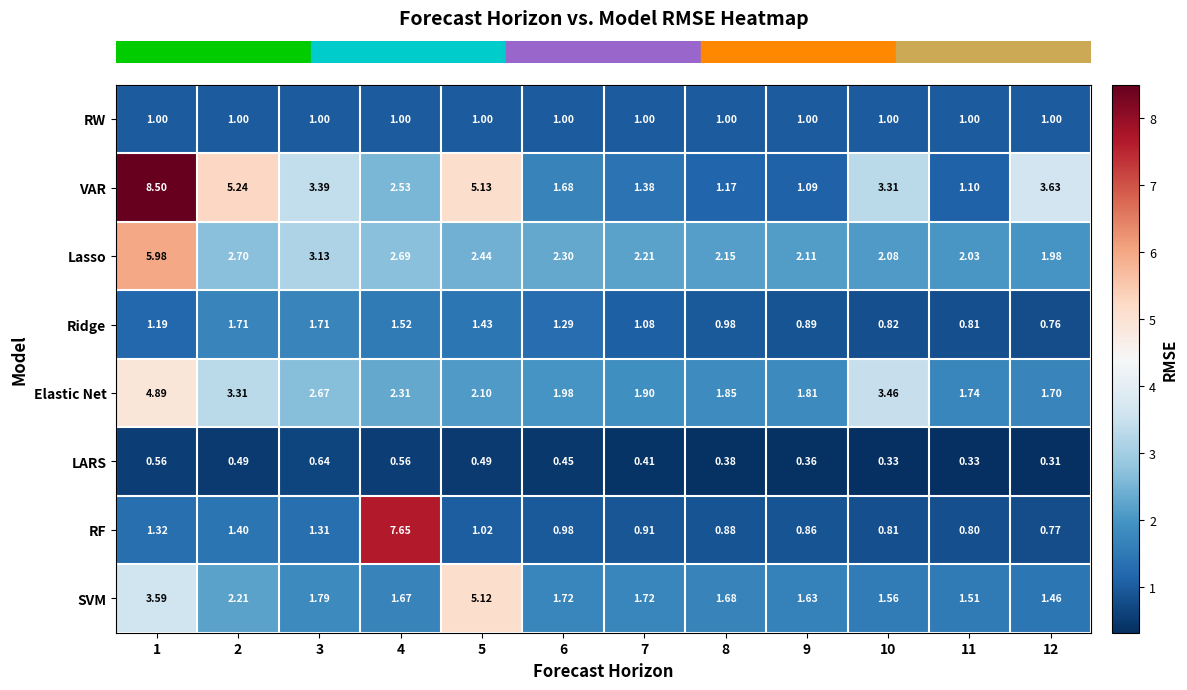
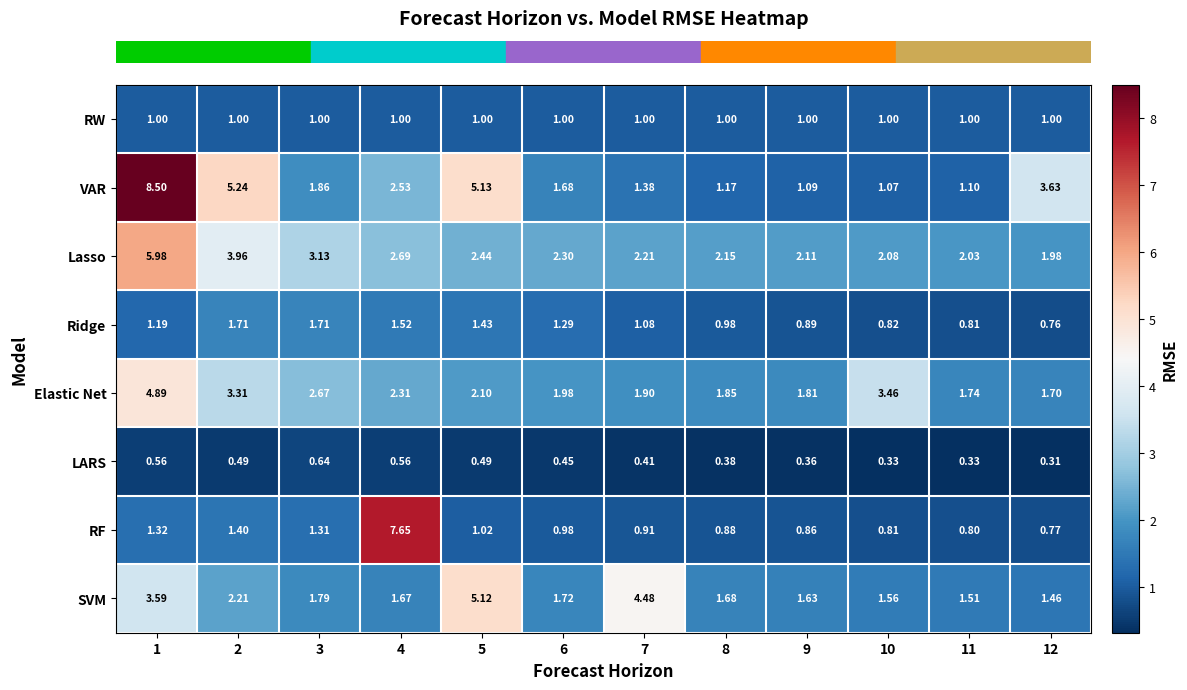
  {
    "RW": {
      "1": 1.00,
      "2": 1.00,
      "3": 1.00,
      "4": 1.00,
      "5": 1.00,
      "6": 1.00,
      "7": 1.00,
      "8": 1.00,
      "9": 1.00,
      "10": 1.00,
      "11": 1.00,
      "12": 1.00
    },
    "VAR": {
      "1": 8.50,
      "2": 5.24,
-     "3": 3.39,
+     "3": 1.86,
      "4": 2.53,
      "5": 5.13,
      "6": 1.68,
      "7": 1.38,
      "8": 1.17,
      "9": 1.09,
-     "10": 3.31,
+     "10": 1.07,
      "11": 1.10,
      "12": 3.63
    },
    "Lasso": {
      "1": 5.98,
-     "2": 2.70,
+     "2": 3.96,
      "3": 3.13,
      "4": 2.69,
      "5": 2.44,
      "6": 2.30,
      "7": 2.21,
      "8": 2.15,
      "9": 2.11,
      "10": 2.08,
      "11": 2.03,
      "12": 1.98
    },
    "Ridge": {
      "1": 1.19,
      "2": 1.71,
      "3": 1.71,
      "4": 1.52,
      "5": 1.43,
      "6": 1.29,
      "7": 1.08,
      "8": 0.98,
      "9": 0.89,
      "10": 0.82,
      "11": 0.81,
      "12": 0.76
    },
    "Elastic Net": {
      "1": 4.89,
      "2": 3.31,
      "3": 2.67,
      "4": 2.31,
      "5": 2.10,
      "6": 1.98,
      "7": 1.90,
      "8": 1.85,
      "9": 1.81,
      "10": 3.46,
      "11": 1.74,
      "12": 1.70
    },
    "LARS": {
      "1": 0.56,
      "2": 0.49,
      "3": 0.64,
      "4": 0.56,
      "5": 0.49,
      "6": 0.45,
      "7": 0.41,
      "8": 0.38,
      "9": 0.36,
      "10": 0.33,
      "11": 0.33,
      "12": 0.31
    },
    "RF": {
      "1": 1.32,
      "2": 1.40,
      "3": 1.31,
      "4": 7.65,
      "5": 1.02,
      "6": 0.98,
      "7": 0.91,
      "8": 0.88,
      "9": 0.86,
      "10": 0.81,
      "11": 0.80,
      "12": 0.77
    },
    "SVM": {
      "1": 3.59,
      "2": 2.21,
      "3": 1.79,
      "4": 1.67,
      "5": 5.12,
      "6": 1.72,
-     "7": 1.72,
+     "7": 4.48,
      "8": 1.68,
      "9": 1.63,
      "10": 1.56,
      "11": 1.51,
      "12": 1.46
    }
  }
